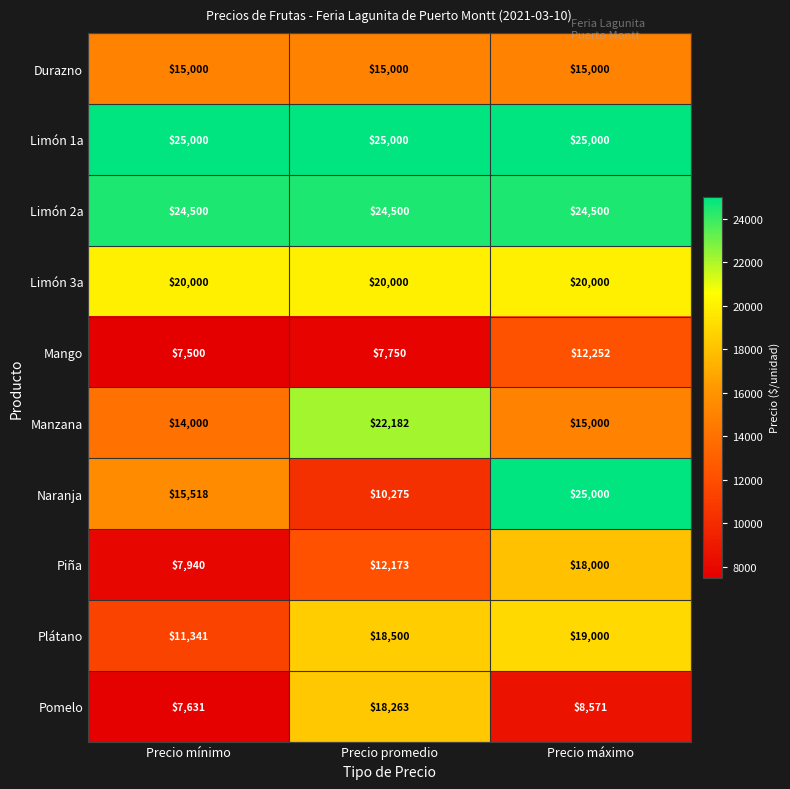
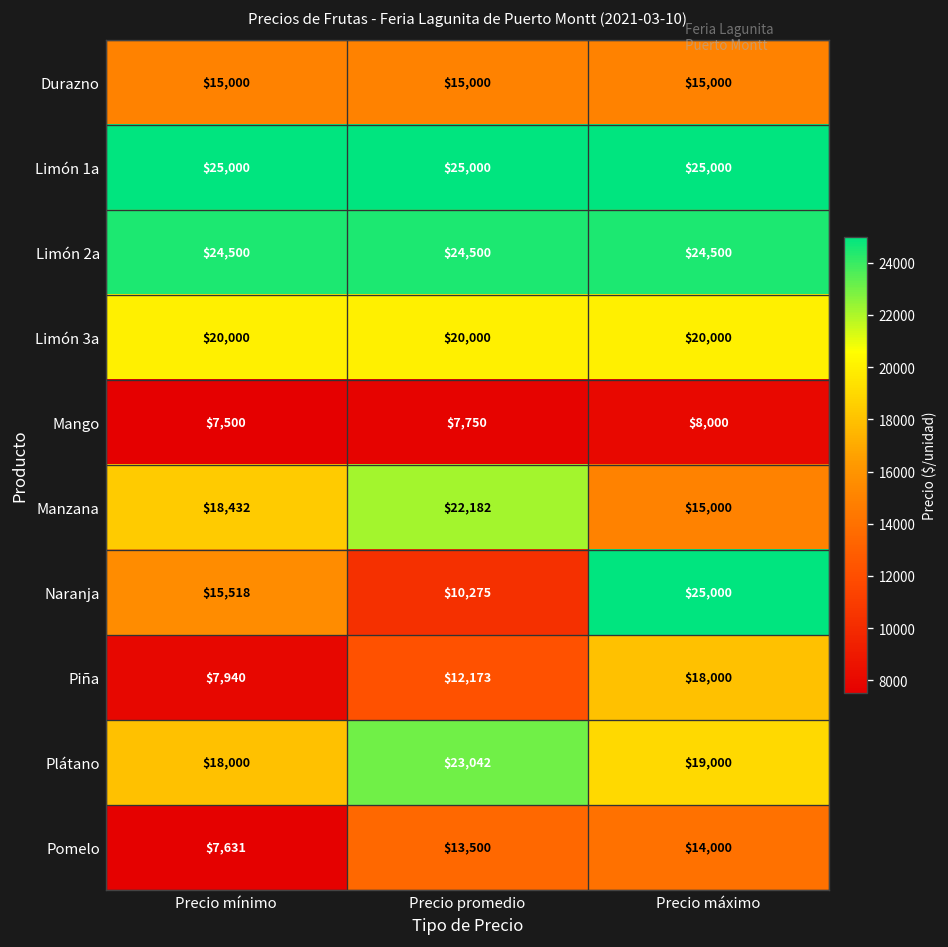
  {
    "Durazno": {
      "Precio mínimo": "$15,000",
      "Precio promedio": "$15,000",
      "Precio máximo": "$15,000"
    },
    "Limón 1a": {
      "Precio mínimo": "$25,000",
      "Precio promedio": "$25,000",
      "Precio máximo": "$25,000"
    },
    "Limón 2a": {
      "Precio mínimo": "$24,500",
      "Precio promedio": "$24,500",
      "Precio máximo": "$24,500"
    },
    "Limón 3a": {
      "Precio mínimo": "$20,000",
      "Precio promedio": "$20,000",
      "Precio máximo": "$20,000"
    },
    "Mango": {
      "Precio mínimo": "$7,500",
      "Precio promedio": "$7,750",
-     "Precio máximo": "$12,252"
+     "Precio máximo": "$8,000"
    },
    "Manzana": {
-     "Precio mínimo": "$14,000",
+     "Precio mínimo": "$18,432",
      "Precio promedio": "$22,182",
      "Precio máximo": "$15,000"
    },
    "Naranja": {
      "Precio mínimo": "$15,518",
      "Precio promedio": "$10,275",
      "Precio máximo": "$25,000"
    },
    "Piña": {
      "Precio mínimo": "$7,940",
      "Precio promedio": "$12,173",
      "Precio máximo": "$18,000"
    },
    "Plátano": {
-     "Precio mínimo": "$11,341",
-     "Precio promedio": "$18,500",
+     "Precio mínimo": "$18,000",
+     "Precio promedio": "$23,042",
      "Precio máximo": "$19,000"
    },
    "Pomelo": {
      "Precio mínimo": "$7,631",
-     "Precio promedio": "$18,263",
-     "Precio máximo": "$8,571"
+     "Precio promedio": "$13,500",
+     "Precio máximo": "$14,000"
    }
  }
